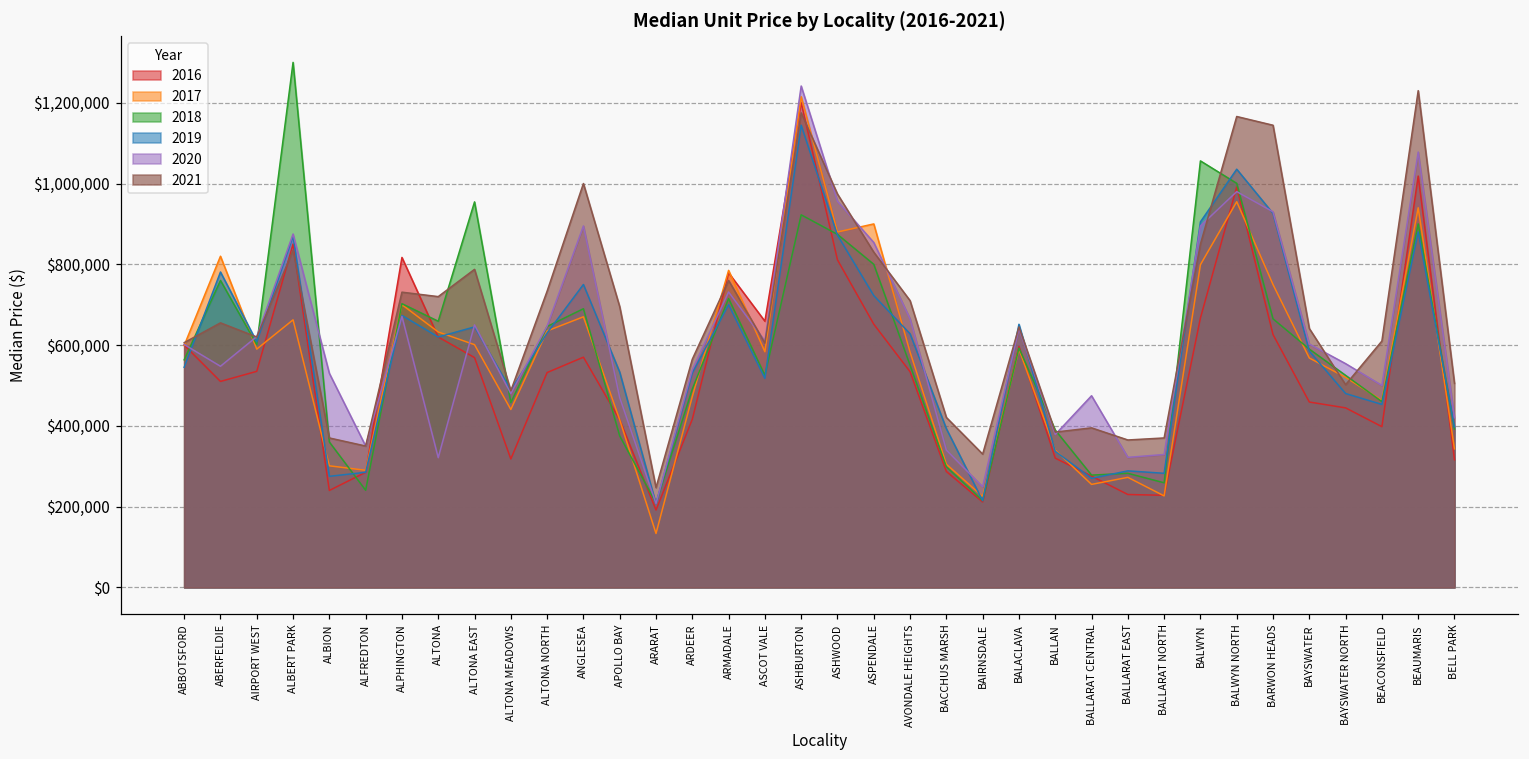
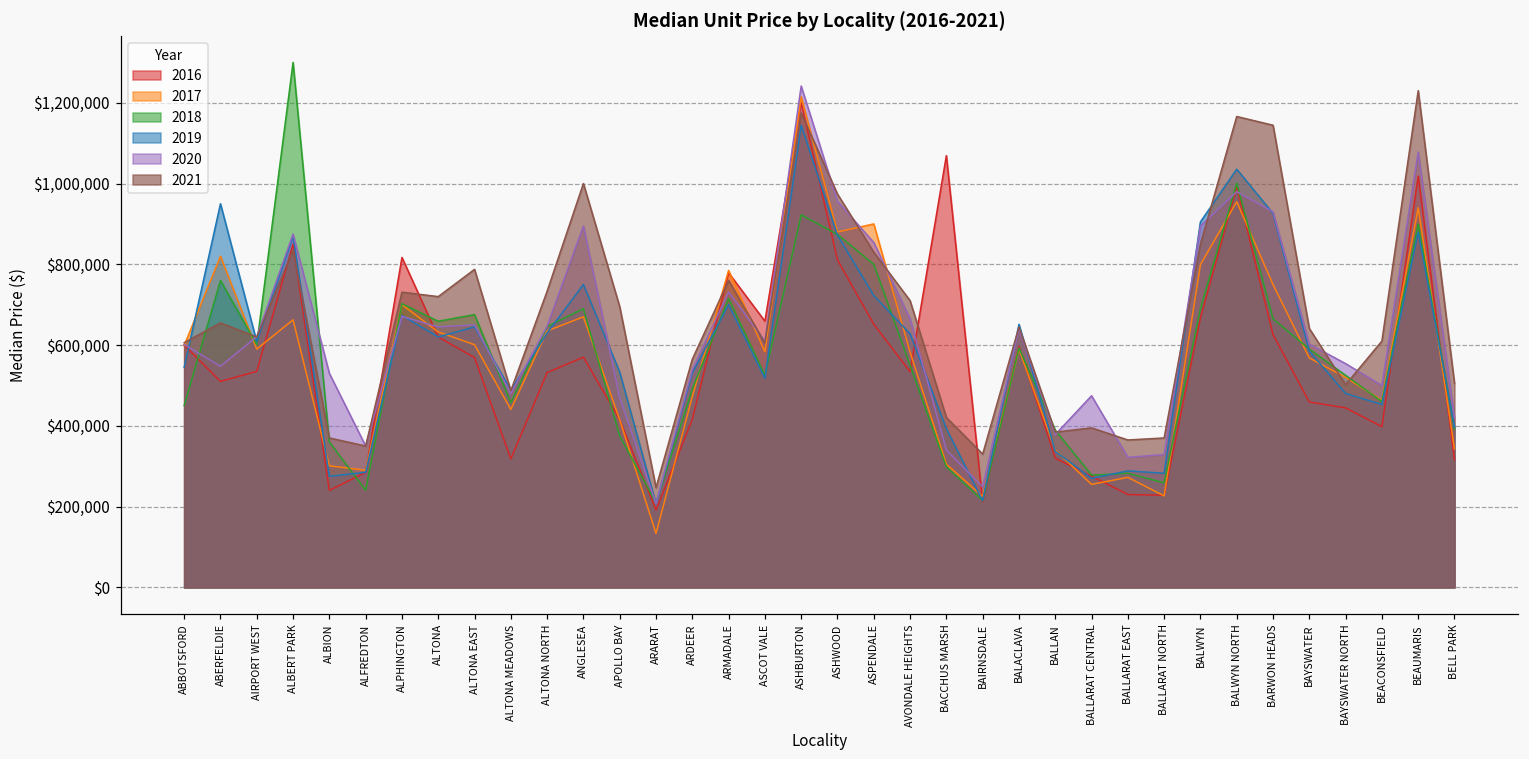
  {
    "2016": {
      "ABERFELDIE": "$510,000",
      "AIRPORT WEST": "$540,000",
      "ALBERT PARK": "$850,000",
      "ALBION": "$240,000",
      "ALPHINGTON": "$820,000",
      "ALTONA EAST": "$570,000",
      "ALTONA MEADOWS": "$320,000",
      "ALTONA NORTH": "$530,000",
      "ANGLESEA": "$570,000",
      "ARARAT": "$190,000",
      "ARDEER": "$420,000",
      "ASCOT VALE": "$660,000",
      "ASHBURTON": "$1,200,000",
      "ASHWOOD": "$810,000",
      "ASPENDALE": "$650,000",
      "AVONDALE HEIGHTS": "$530,000",
-     "BACCHUS MARSH": "$290,000",
+     "BACCHUS MARSH": "$1,070,000",
      "BALLAN": "$320,000",
      "BALLARAT EAST": "$230,000",
      "BALWYN": "$670,000",
      "BALWYN NORTH": "$990,000",
      "BARWON HEADS": "$630,000",
      "BAYSWATER": "$460,000",
      "BAYSWATER NORTH": "$440,000",
      "BEACONSFIELD": "$400,000",
      "BEAUMARIS": "$1,020,000",
      "BELL PARK": "$320,000"
    },
    "2017": {
      "ABERFELDIE": "$820,000",
      "AIRPORT WEST": "$590,000",
      "ALBERT PARK": "$660,000",
      "ALBION": "$300,000",
      "ALTONA": "$630,000",
      "ALTONA EAST": "$600,000",
      "ALTONA MEADOWS": "$440,000",
      "ANGLESEA": "$670,000",
      "ARARAT": "$130,000",
      "ARDEER": "$470,000",
      "ASCOT VALE": "$580,000",
      "ASHBURTON": "$1,220,000",
      "ASPENDALE": "$900,000",
      "AVONDALE HEIGHTS": "$580,000",
      "BAIRNSDALE": "$230,000",
      "BALLARAT CENTRAL": "$260,000",
      "BALLARAT EAST": "$270,000",
      "BALWYN": "$800,000",
      "BALWYN NORTH": "$960,000",
      "BARWON HEADS": "$750,000",
      "BAYSWATER": "$570,000",
      "BEAUMARIS": "$940,000",
      "BELL PARK": "$340,000"
    },
    "2018": {
-     "ABBOTSFORD": "$560,000",
+     "ABBOTSFORD": "$450,000",
      "ABERFELDIE": "$760,000",
      "ALBERT PARK": "$1,300,000",
      "ALBION": "$360,000",
      "ALFREDTON": "$240,000",
      "ALTONA": "$660,000",
-     "ALTONA EAST": "$950,000",
+     "ALTONA EAST": "$680,000",
      "ALTONA MEADOWS": "$460,000",
      "ANGLESEA": "$690,000",
      "APOLLO BAY": "$380,000",
      "ARDEER": "$490,000",
      "ARMADALE": "$720,000",
      "ASCOT VALE": "$530,000",
      "ASHBURTON": "$920,000",
      "ASPENDALE": "$800,000",
      "AVONDALE HEIGHTS": "$550,000",
      "BALLARAT NORTH": "$260,000",
-     "BALWYN": "$1,060,000",
+     "BALWYN": "$690,000",
      "BALWYN NORTH": "$1,000,000",
      "BARWON HEADS": "$670,000",
      "BEAUMARIS": "$900,000"
    },
    "2019": {
      "ABBOTSFORD": "$550,000",
-     "ABERFELDIE": "$780,000",
+     "ABERFELDIE": "$950,000",
      "ALBION": "$280,000",
      "ANGLESEA": "$750,000",
      "APOLLO BAY": "$530,000",
      "ARDEER": "$530,000",
      "ARMADALE": "$700,000",
      "ASCOT VALE": "$520,000",
      "ASHBURTON": "$1,140,000",
      "ASPENDALE": "$720,000",
      "AVONDALE HEIGHTS": "$630,000",
      "BACCHUS MARSH": "$390,000",
      "BALLARAT NORTH": "$280,000",
      "BALWYN": "$910,000",
      "BALWYN NORTH": "$1,040,000",
      "BAYSWATER NORTH": "$480,000",
      "BEACONSFIELD": "$450,000",
      "BEAUMARIS": "$880,000"
    },
    "2020": {
      "ABERFELDIE": "$550,000",
      "ALBION": "$530,000",
-     "ALTONA": "$320,000",
+     "ALTONA": "$650,000",
      "ALTONA MEADOWS": "$480,000",
      "ANGLESEA": "$900,000",
      "APOLLO BAY": "$470,000",
      "ARDEER": "$540,000",
      "ARMADALE": "$730,000",
      "ASHBURTON": "$1,240,000",
      "ASHWOOD": "$960,000",
      "ASPENDALE": "$850,000",
      "AVONDALE HEIGHTS": "$670,000",
      "BACCHUS MARSH": "$340,000",
      "BAIRNSDALE": "$250,000",
      "BALLARAT CENTRAL": "$470,000",
      "BALLARAT EAST": "$320,000",
      "BALLARAT NORTH": "$330,000",
      "BALWYN": "$900,000",
      "BALWYN NORTH": "$980,000",
      "BAYSWATER": "$600,000",
      "BAYSWATER NORTH": "$550,000",
      "BEACONSFIELD": "$500,000",
      "BEAUMARIS": "$1,080,000",
      "BELL PARK": "$420,000"
    },
    "2021": {
      "ABERFELDIE": "$660,000",
      "ALBERT PARK": "$840,000",
      "ALBION": "$370,000",
      "ALPHINGTON": "$730,000",
      "ALTONA": "$720,000",
      "ALTONA EAST": "$790,000",
      "ALTONA NORTH": "$730,000",
      "ANGLESEA": "$1,000,000",
      "APOLLO BAY": "$700,000",
      "ARARAT": "$250,000",
      "ARDEER": "$570,000",
      "ARMADALE": "$760,000",
      "ASHBURTON": "$1,180,000",
      "ASHWOOD": "$970,000",
      "ASPENDALE": "$830,000",
      "AVONDALE HEIGHTS": "$710,000",
      "BACCHUS MARSH": "$420,000",
      "BAIRNSDALE": "$330,000",
      "BALLARAT CENTRAL": "$400,000",
      "BALLARAT EAST": "$370,000",
      "BALLARAT NORTH": "$370,000",
      "BALWYN": "$850,000",
      "BALWYN NORTH": "$1,170,000",
      "BARWON HEADS": "$1,140,000",
      "BAYSWATER": "$640,000",
      "BAYSWATER NORTH": "$500,000",
      "BEACONSFIELD": "$610,000",
      "BEAUMARIS": "$1,230,000",
      "BELL PARK": "$510,000"
    }
  }
